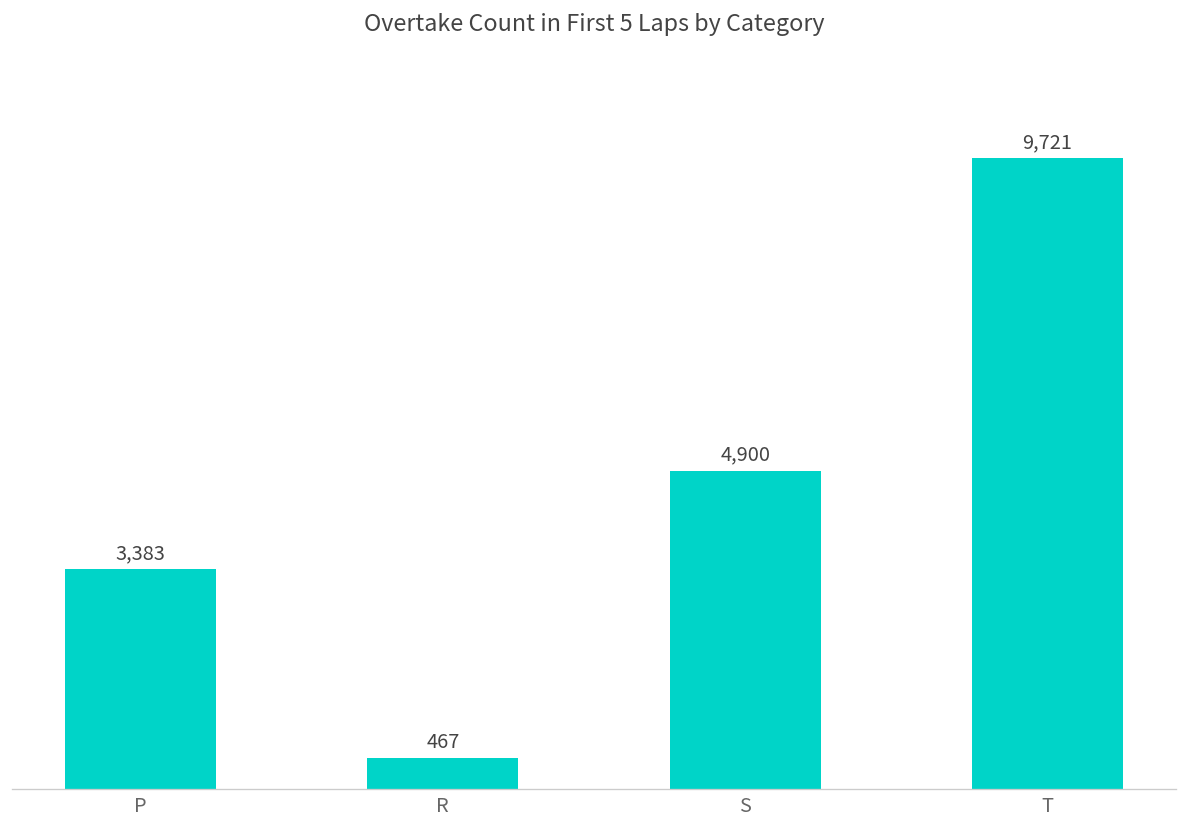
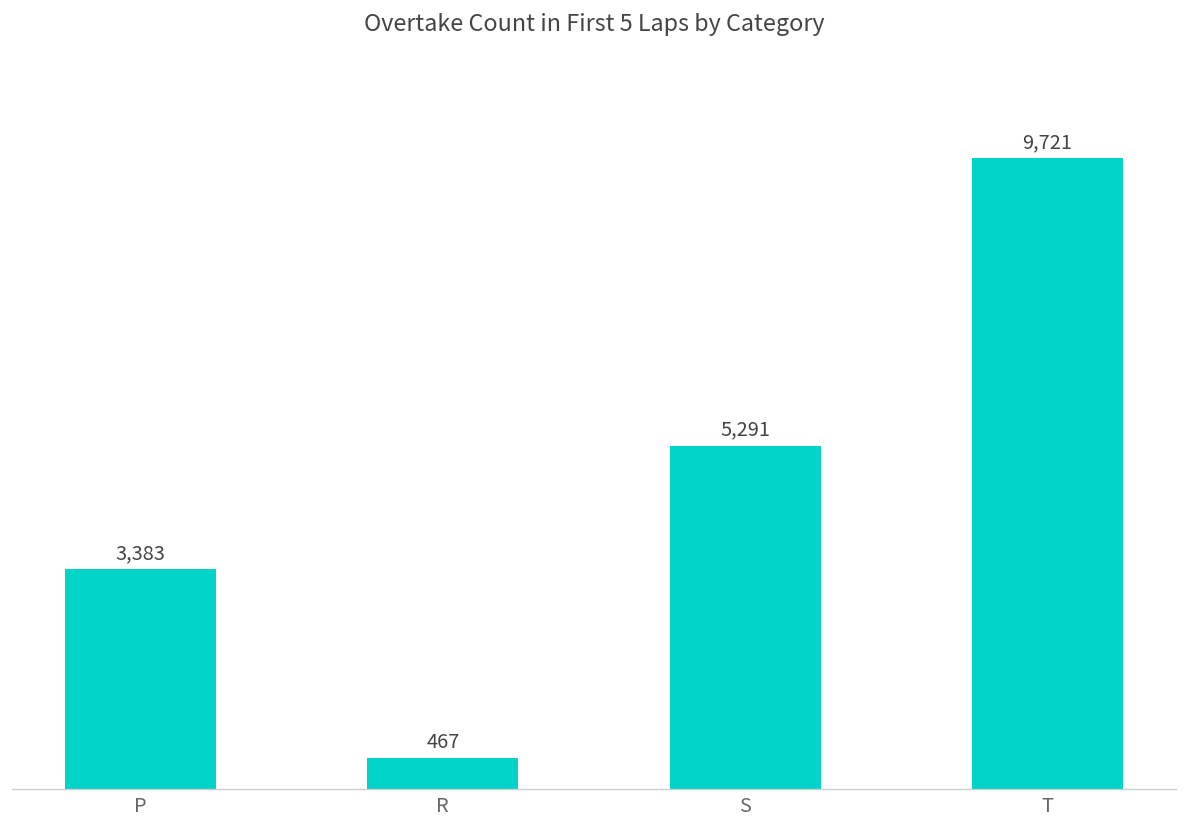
  {
    "P": "3,383",
    "R": "467",
-   "S": "4,900",
+   "S": "5,291",
    "T": "9,721"
  }
